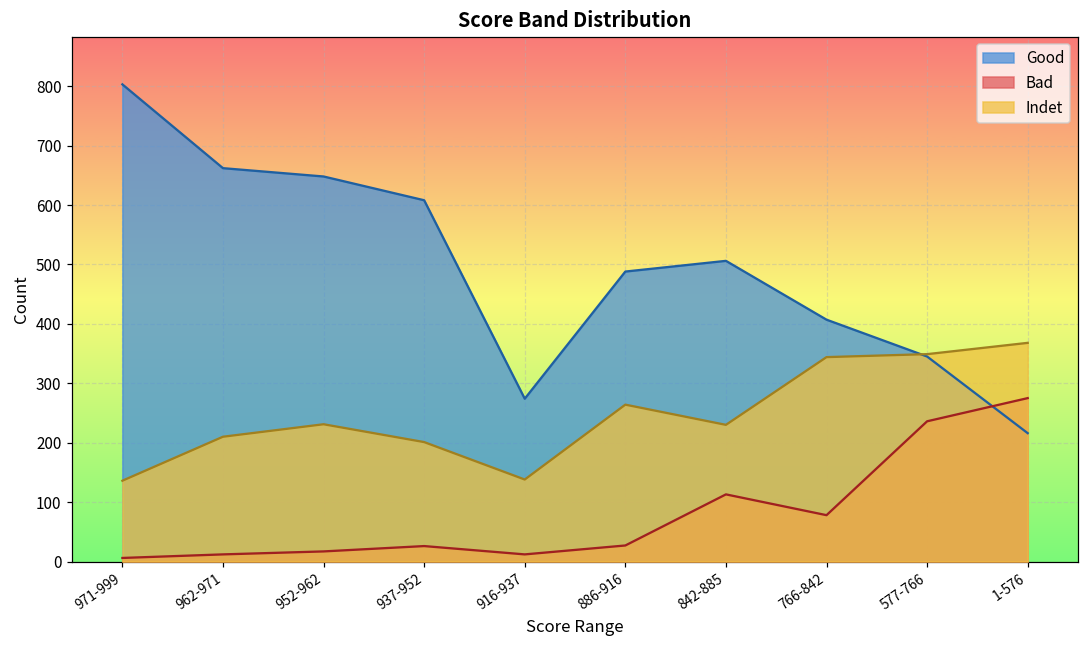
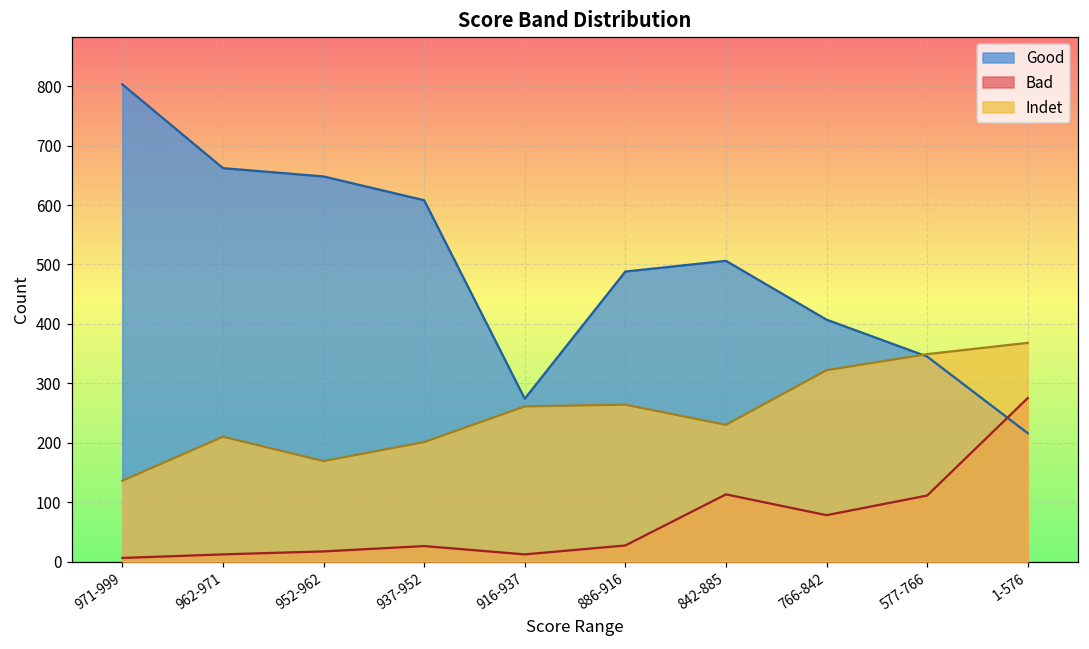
  {
    "Good": {
      "971-999": 800,
      "962-971": 660,
      "952-962": 650,
      "937-952": 610,
      "916-937": 270,
      "886-916": 490,
      "842-885": 510,
      "766-842": 410,
      "1-576": 220
    },
    "Bad": {
      "971-999": 10,
      "962-971": 10,
      "952-962": 20,
      "937-952": 30,
      "916-937": 10,
      "886-916": 30,
      "842-885": 110,
      "766-842": 80,
-     "577-766": 240,
+     "577-766": 110,
      "1-576": 280
    },
    "Indet": {
      "971-999": 140,
      "962-971": 210,
-     "952-962": 230,
+     "952-962": 170,
      "937-952": 200,
-     "916-937": 140,
+     "916-937": 260,
      "886-916": 260,
      "842-885": 230,
-     "766-842": 340,
+     "766-842": 320,
      "1-576": 370
    }
  }
